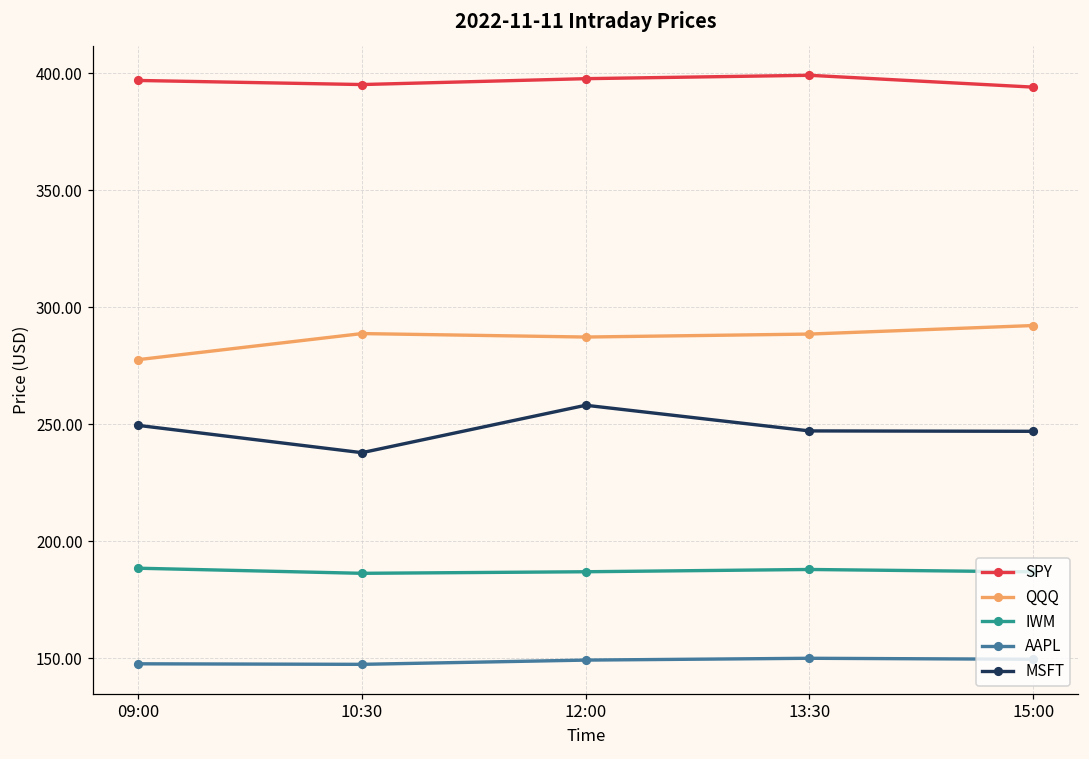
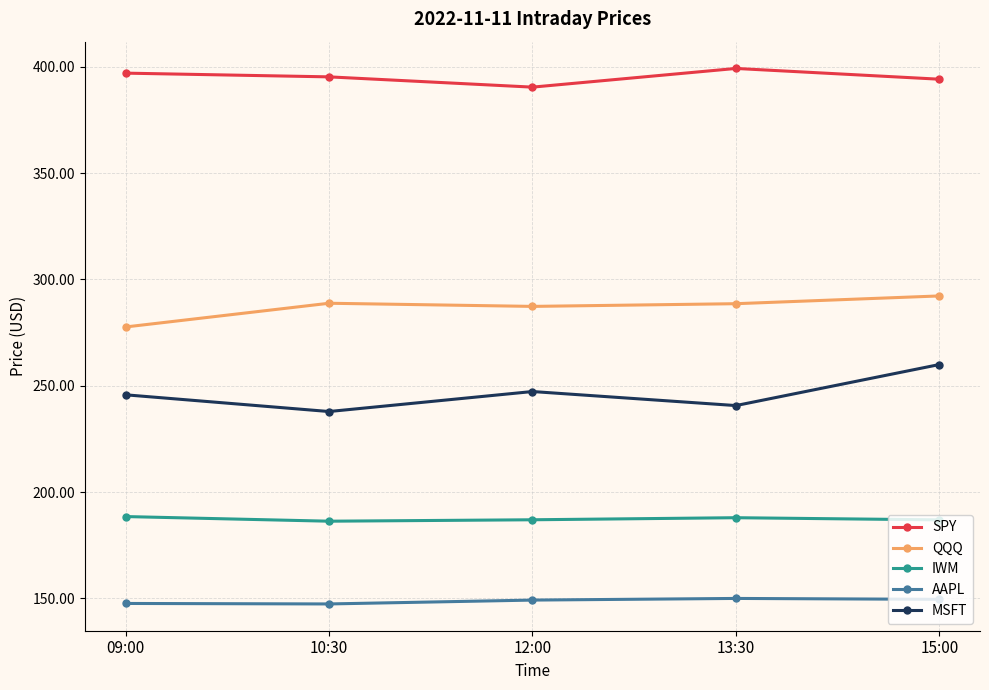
  {
    "SPY": {
      "09:00": 397,
      "10:30": 395,
-     "12:00": 398,
+     "12:00": 390,
      "13:30": 399,
      "15:00": 394
    },
    "QQQ": {
      "09:00": 278,
      "10:30": 289,
      "12:00": 287,
      "13:30": 289,
      "15:00": 292
    },
    "MSFT": {
-     "09:00": 250,
+     "09:00": 246,
      "10:30": 238,
-     "12:00": 258,
-     "13:30": 247,
-     "15:00": 247
+     "12:00": 247,
+     "13:30": 241,
+     "15:00": 260
    }
  }
